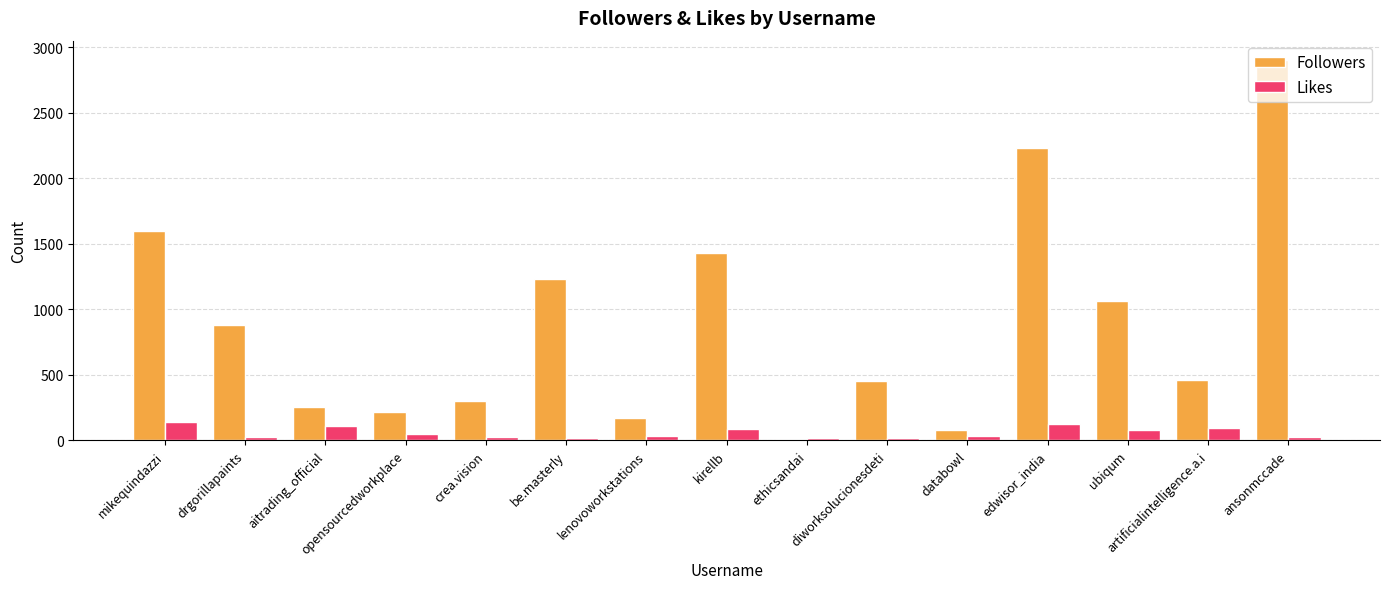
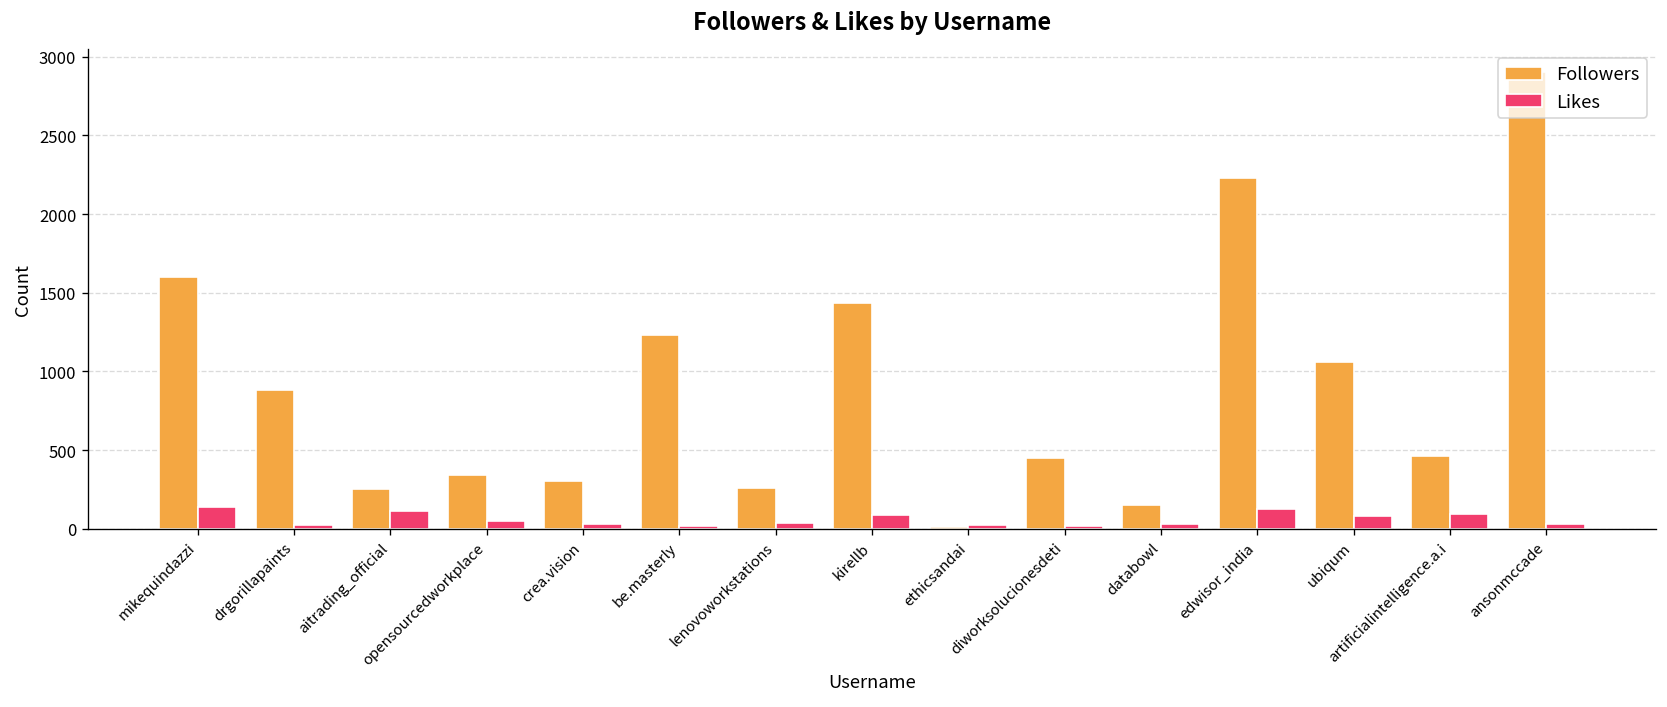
  {
    "Followers": {
      "mikequindazzi": 1600,
      "drgorillapaints": 880,
      "aitrading_official": 260,
-     "opensourcedworkplace": 210,
+     "opensourcedworkplace": 340,
      "crea.vision": 300,
      "be.masterly": 1230,
-     "lenovoworkstations": 170,
+     "lenovoworkstations": 260,
      "kirellb": 1430,
      "diworksolucionesdeti": 450,
-     "databowl": 80,
+     "databowl": 150,
      "edwisor_india": 2230,
      "ubiqum": 1060,
      "artificialintelligence.a.i": 460
    },
    "Likes": {
      "mikequindazzi": 140,
      "drgorillapaints": 20,
      "aitrading_official": 110,
      "opensourcedworkplace": 50,
      "crea.vision": 30,
      "lenovoworkstations": 40,
      "kirellb": 90,
      "ethicsandai": 20,
      "databowl": 30,
      "edwisor_india": 120,
      "ubiqum": 80,
      "artificialintelligence.a.i": 90,
      "ansonmccade": 30
    }
  }
